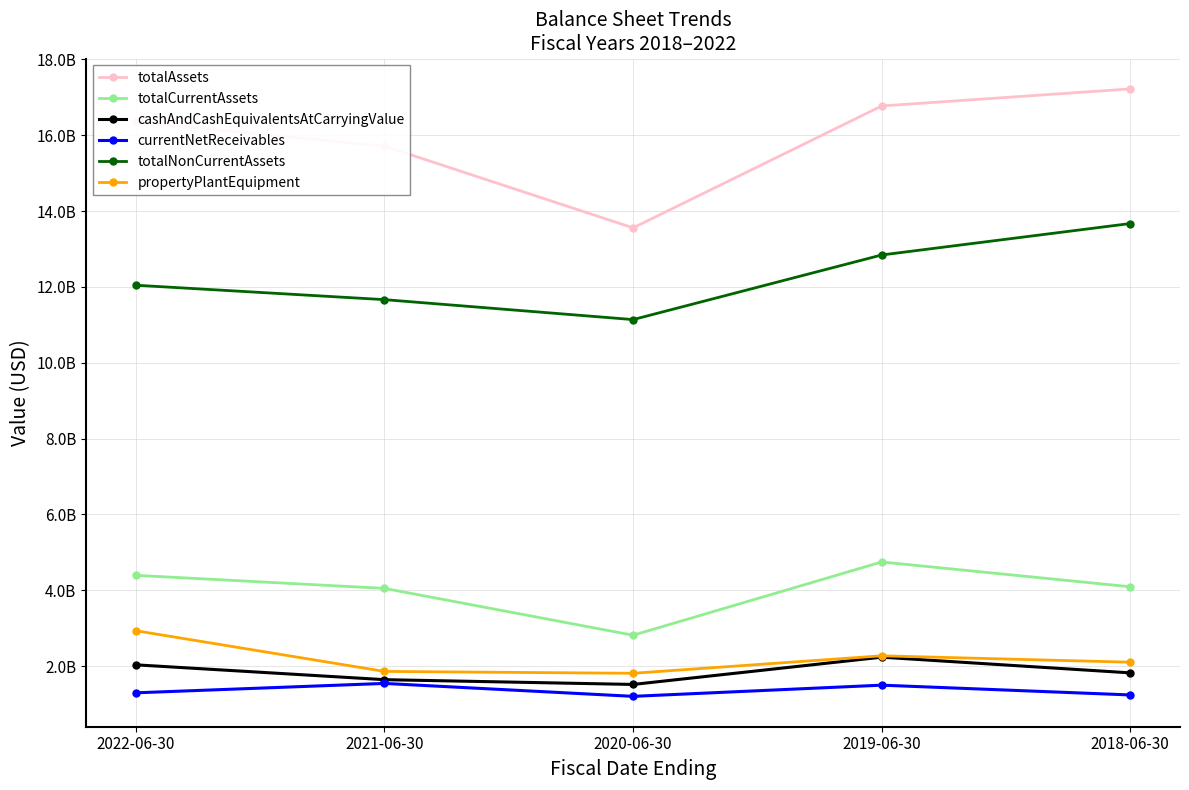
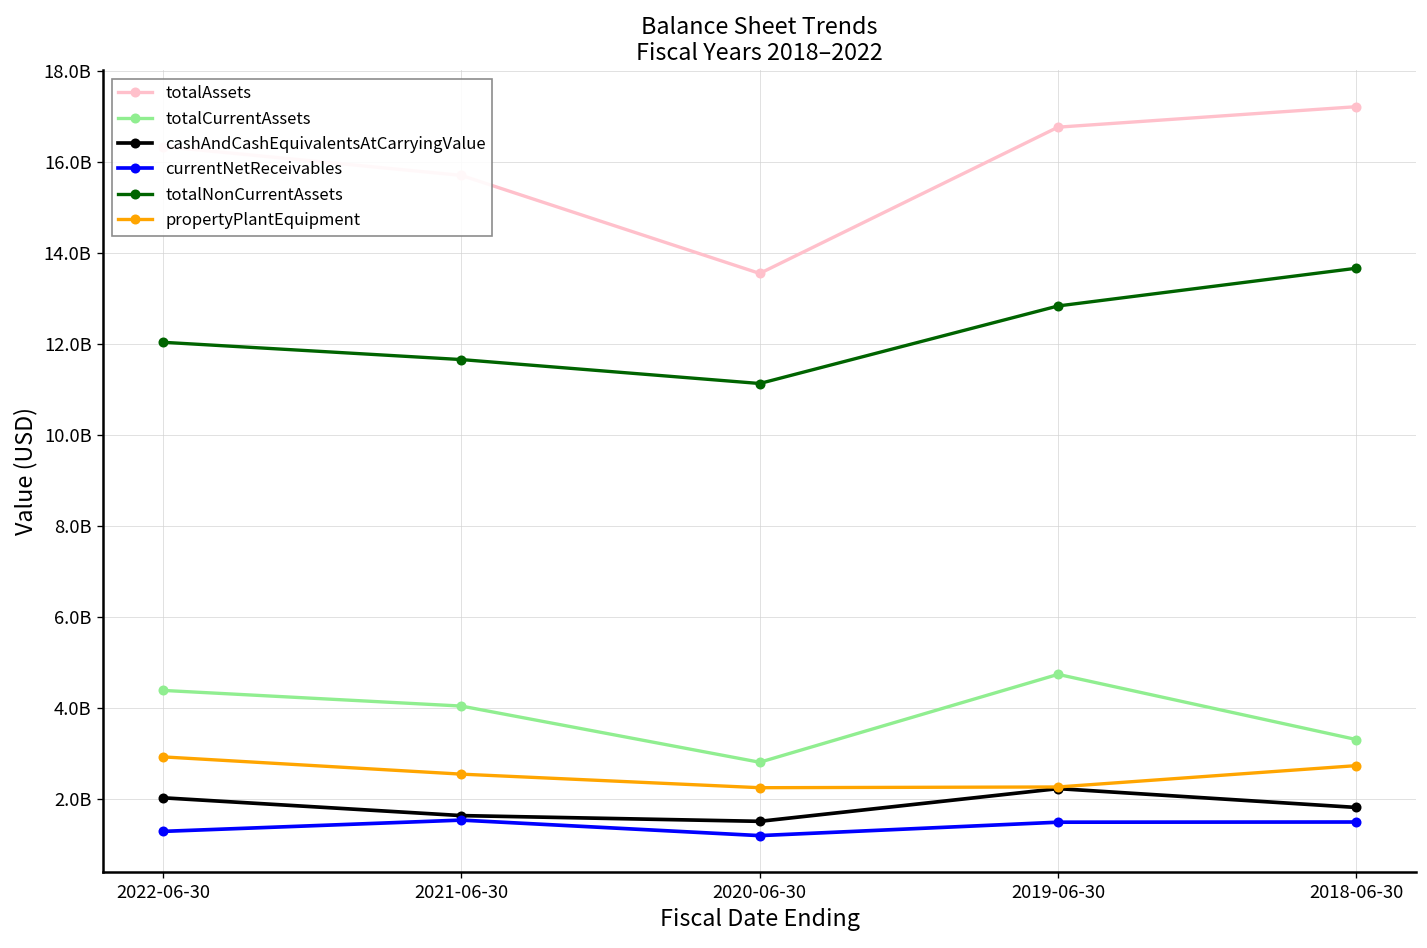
  {
    "totalAssets": {
      "2020-06-30": 13600000000,
      "2019-06-30": 16800000000,
      "2018-06-30": 17200000000
    },
    "totalCurrentAssets": {
      "2022-06-30": 4400000000,
      "2021-06-30": 4100000000,
      "2020-06-30": 2800000000,
      "2019-06-30": 4700000000,
-     "2018-06-30": 4100000000
+     "2018-06-30": 3300000000
    },
    "cashAndCashEquivalentsAtCarryingValue": {
      "2022-06-30": 2000000000,
      "2021-06-30": 1600000000,
      "2020-06-30": 1500000000,
      "2018-06-30": 1800000000
    },
    "currentNetReceivables": {
      "2022-06-30": 1300000000,
      "2021-06-30": 1500000000,
      "2020-06-30": 1200000000,
      "2019-06-30": 1500000000,
-     "2018-06-30": 1200000000
+     "2018-06-30": 1500000000
    },
    "totalNonCurrentAssets": {
      "2022-06-30": 12000000000,
      "2021-06-30": 11700000000,
      "2020-06-30": 11100000000,
      "2019-06-30": 12800000000,
      "2018-06-30": 13700000000
    },
    "propertyPlantEquipment": {
      "2022-06-30": 2900000000,
-     "2021-06-30": 1900000000,
-     "2020-06-30": 1800000000,
-     "2018-06-30": 2100000000
+     "2021-06-30": 2600000000,
+     "2020-06-30": 2300000000,
+     "2018-06-30": 2700000000
    }
  }
